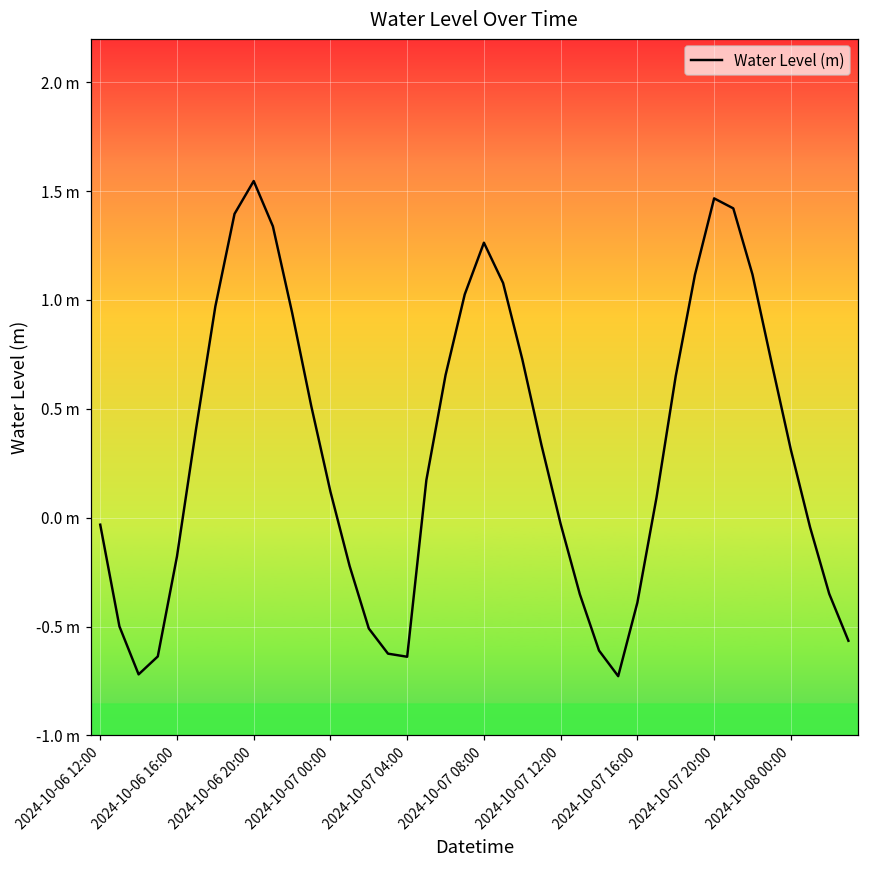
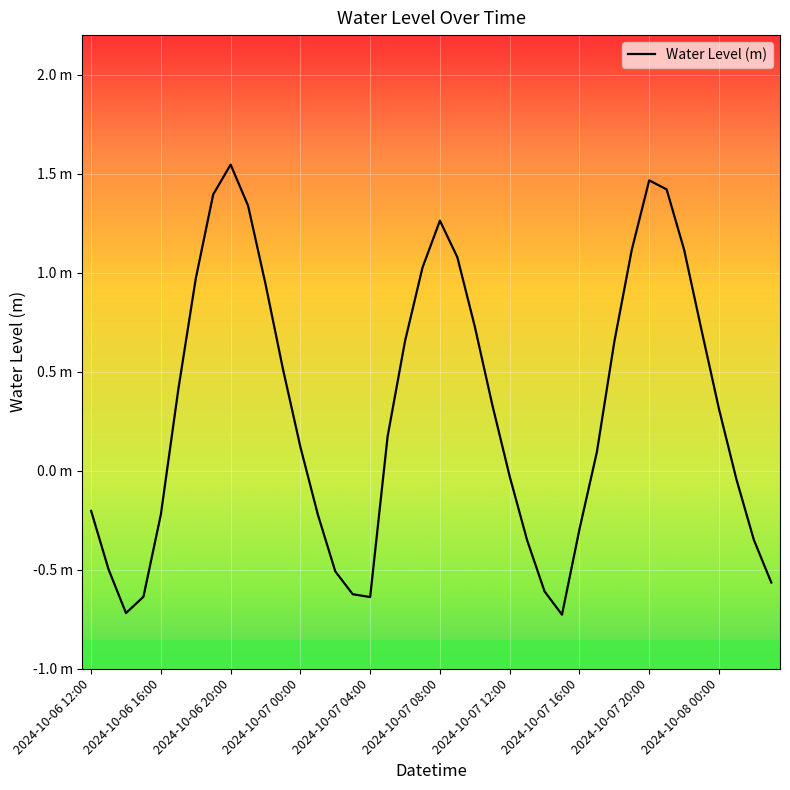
  {
-   "2024-10-06 12:00": "-0.03 m",
-   "2024-10-06 16:00": "-0.18 m",
+   "2024-10-06 12:00": "-0.20 m",
+   "2024-10-06 16:00": "-0.22 m",
    "2024-10-06 20:00": "1.55 m",
    "2024-10-07 00:00": "0.12 m",
    "2024-10-07 04:00": "-0.64 m",
    "2024-10-07 08:00": "1.26 m",
    "2024-10-07 12:00": "-0.03 m",
-   "2024-10-07 16:00": "-0.39 m",
+   "2024-10-07 16:00": "-0.30 m",
    "2024-10-07 20:00": "1.47 m",
    "2024-10-08 00:00": "0.31 m"
  }
